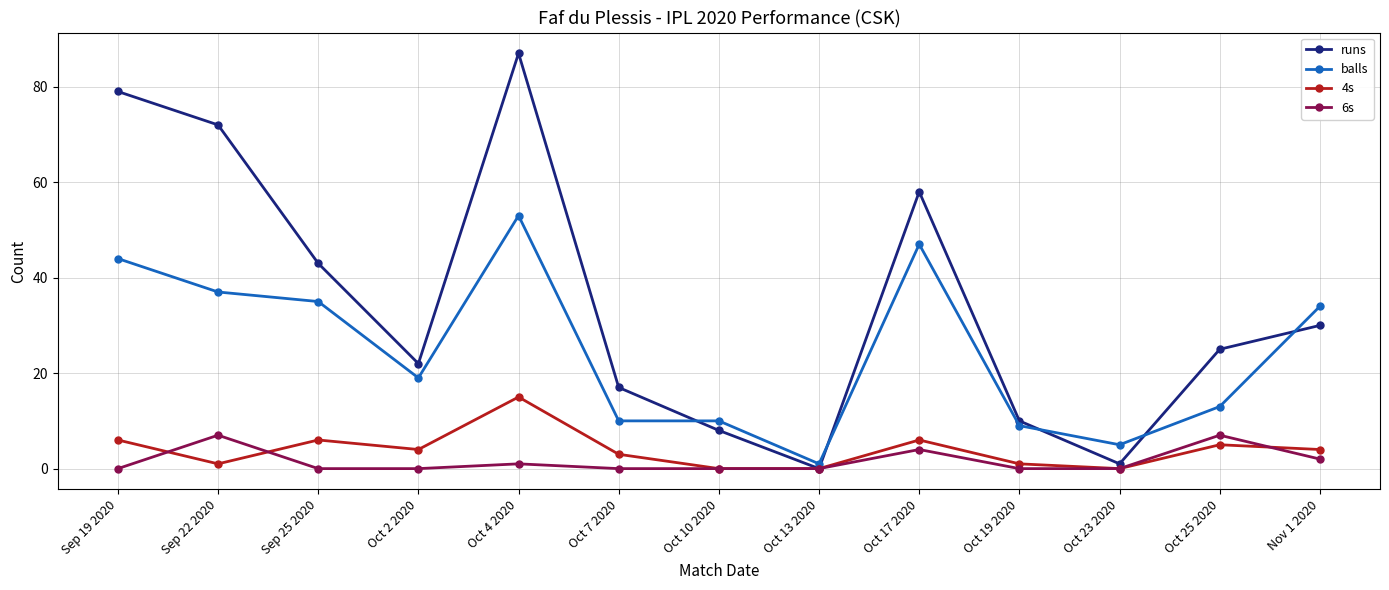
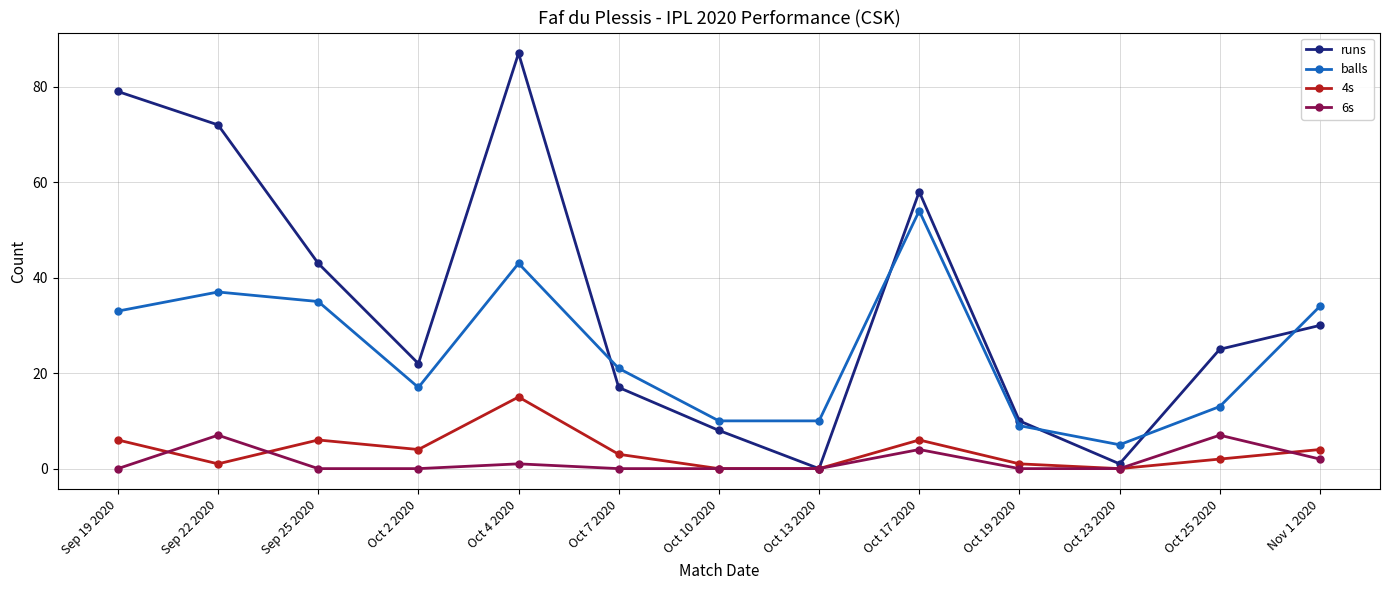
  {
    "runs": {
      "Sep 19 2020": 79,
      "Sep 22 2020": 72,
      "Sep 25 2020": 43,
      "Oct 2 2020": 22,
      "Oct 4 2020": 87,
      "Oct 7 2020": 17,
      "Oct 10 2020": 8,
      "Oct 17 2020": 58,
      "Oct 19 2020": 10,
      "Oct 23 2020": 1,
      "Oct 25 2020": 25,
      "Nov 1 2020": 30
    },
    "balls": {
-     "Sep 19 2020": 44,
+     "Sep 19 2020": 33,
      "Sep 22 2020": 37,
      "Sep 25 2020": 35,
-     "Oct 2 2020": 19,
-     "Oct 4 2020": 53,
-     "Oct 7 2020": 10,
+     "Oct 2 2020": 17,
+     "Oct 4 2020": 43,
+     "Oct 7 2020": 21,
      "Oct 10 2020": 10,
-     "Oct 13 2020": 1,
-     "Oct 17 2020": 47,
+     "Oct 13 2020": 10,
+     "Oct 17 2020": 54,
      "Oct 19 2020": 9,
      "Oct 23 2020": 5,
      "Oct 25 2020": 13,
      "Nov 1 2020": 34
    },
    "4s": {
      "Sep 19 2020": 6,
      "Sep 22 2020": 1,
      "Sep 25 2020": 6,
      "Oct 2 2020": 4,
      "Oct 4 2020": 15,
      "Oct 7 2020": 3,
      "Oct 17 2020": 6,
      "Oct 19 2020": 1,
-     "Oct 25 2020": 5,
+     "Oct 25 2020": 2,
      "Nov 1 2020": 4
    },
    "6s": {
      "Sep 19 2020": 0,
      "Sep 22 2020": 7,
      "Sep 25 2020": 0,
      "Oct 2 2020": 0,
      "Oct 4 2020": 1,
      "Oct 7 2020": 0,
      "Oct 17 2020": 4,
      "Oct 19 2020": 0,
      "Oct 25 2020": 7,
      "Nov 1 2020": 2
    }
  }
